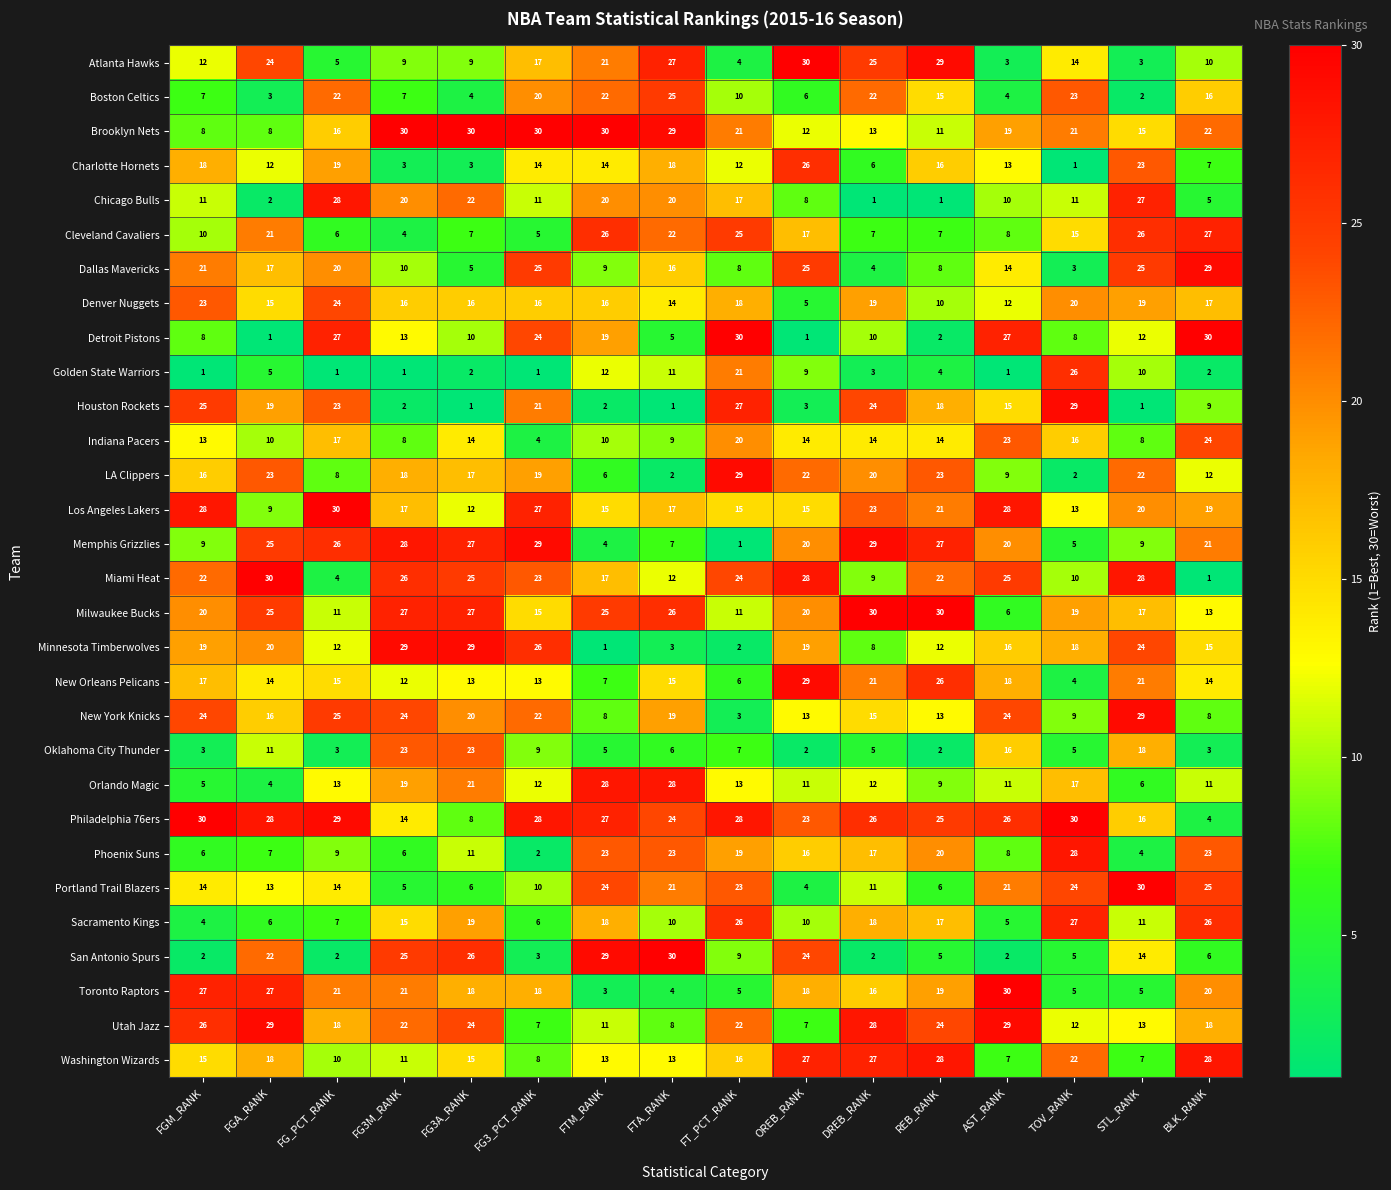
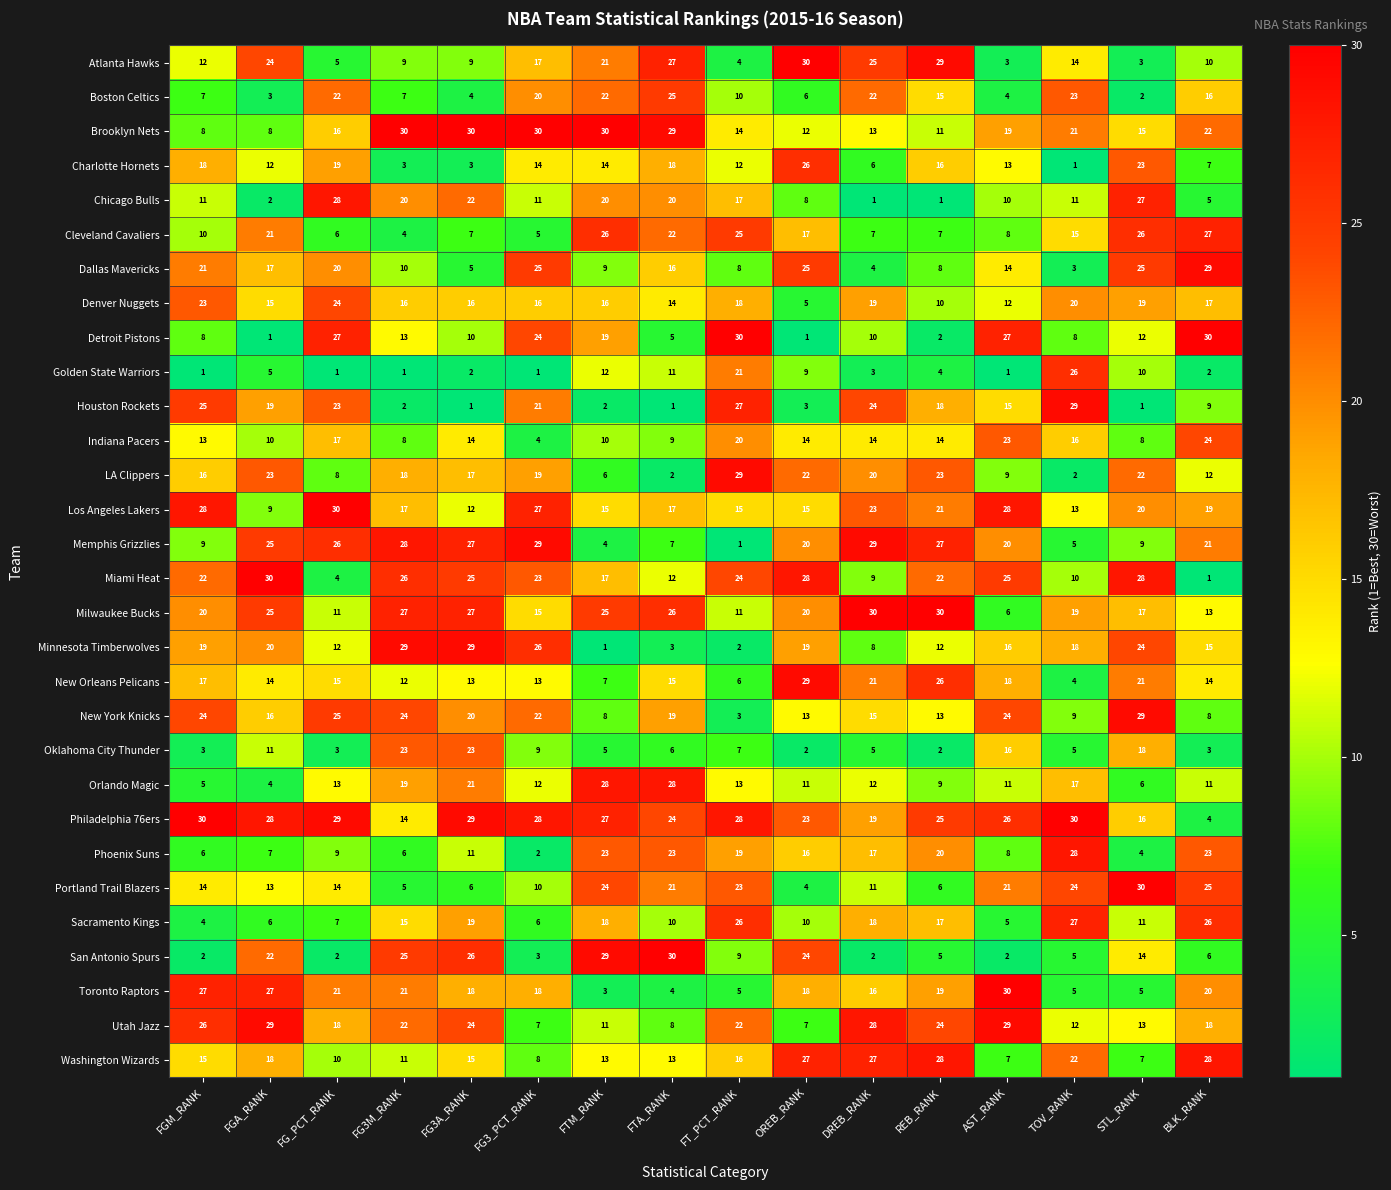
  {
    "Brooklyn Nets": {
      "FGM_RANK": 8,
      "FGA_RANK": 8,
      "FG_PCT_RANK": 16,
      "FG3M_RANK": 30,
      "FG3A_RANK": 30,
      "FG3_PCT_RANK": 30,
      "FTM_RANK": 30,
      "FTA_RANK": 29,
-     "FT_PCT_RANK": 21,
+     "FT_PCT_RANK": 14,
      "OREB_RANK": 12,
      "DREB_RANK": 13,
      "REB_RANK": 11,
      "AST_RANK": 19,
      "TOV_RANK": 21,
      "STL_RANK": 15,
      "BLK_RANK": 22
    },
    "Philadelphia 76ers": {
      "FGM_RANK": 30,
      "FGA_RANK": 28,
      "FG_PCT_RANK": 29,
      "FG3M_RANK": 14,
-     "FG3A_RANK": 8,
+     "FG3A_RANK": 29,
      "FG3_PCT_RANK": 28,
      "FTM_RANK": 27,
      "FTA_RANK": 24,
      "FT_PCT_RANK": 28,
      "OREB_RANK": 23,
-     "DREB_RANK": 26,
+     "DREB_RANK": 19,
      "REB_RANK": 25,
      "AST_RANK": 26,
      "TOV_RANK": 30,
      "STL_RANK": 16,
      "BLK_RANK": 4
    }
  }
